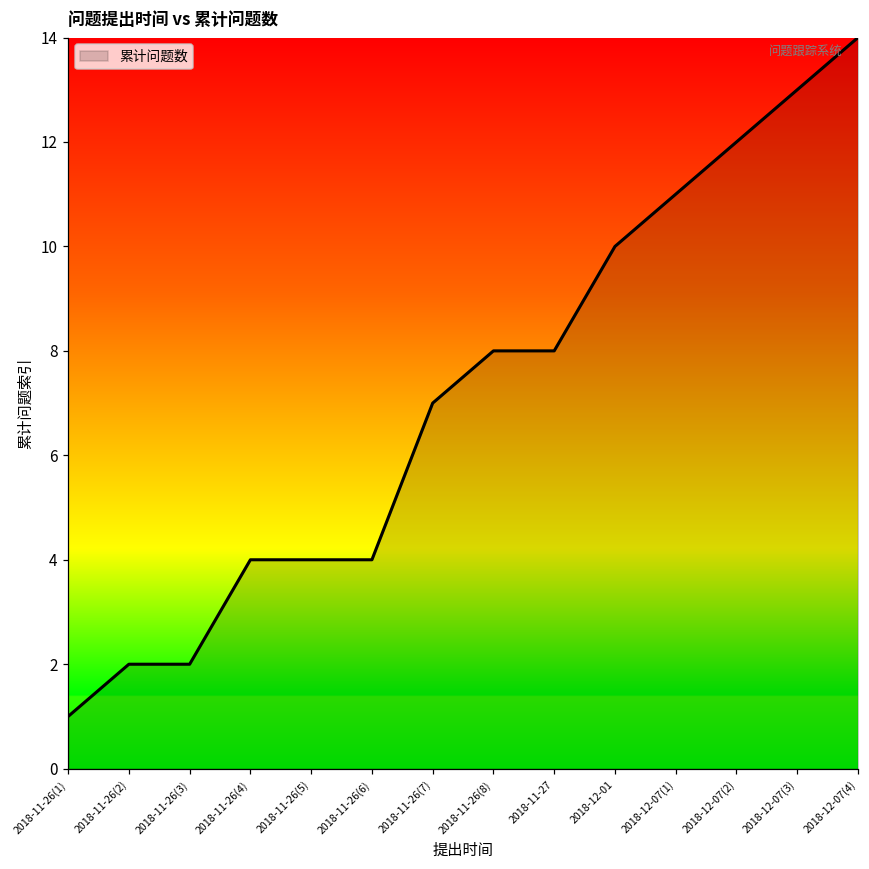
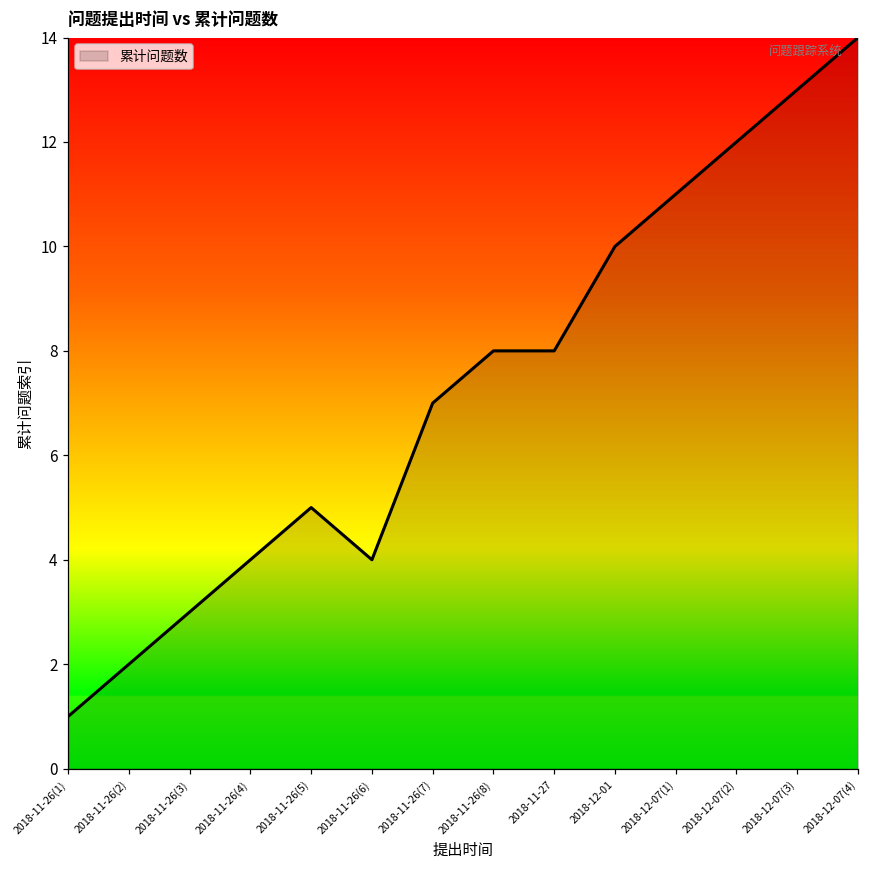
  {
    "2018-11-26(1)": 1,
    "2018-11-26(2)": 2,
-   "2018-11-26(3)": 2,
+   "2018-11-26(3)": 3,
    "2018-11-26(4)": 4,
-   "2018-11-26(5)": 4,
+   "2018-11-26(5)": 5,
    "2018-11-26(6)": 4,
    "2018-11-26(7)": 7,
    "2018-11-26(8)": 8,
    "2018-11-27": 8,
    "2018-12-01": 10,
    "2018-12-07(1)": 11,
    "2018-12-07(2)": 12,
    "2018-12-07(3)": 13,
    "2018-12-07(4)": 14
  }
